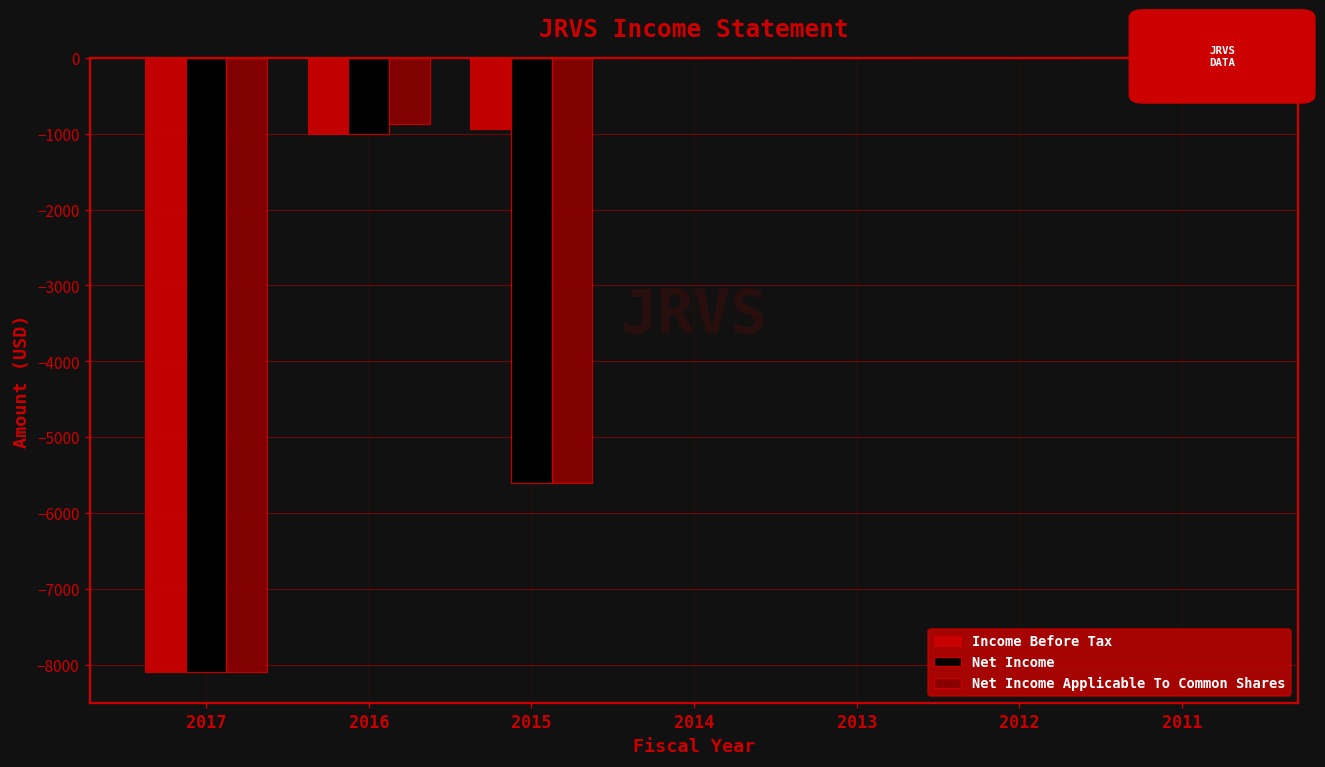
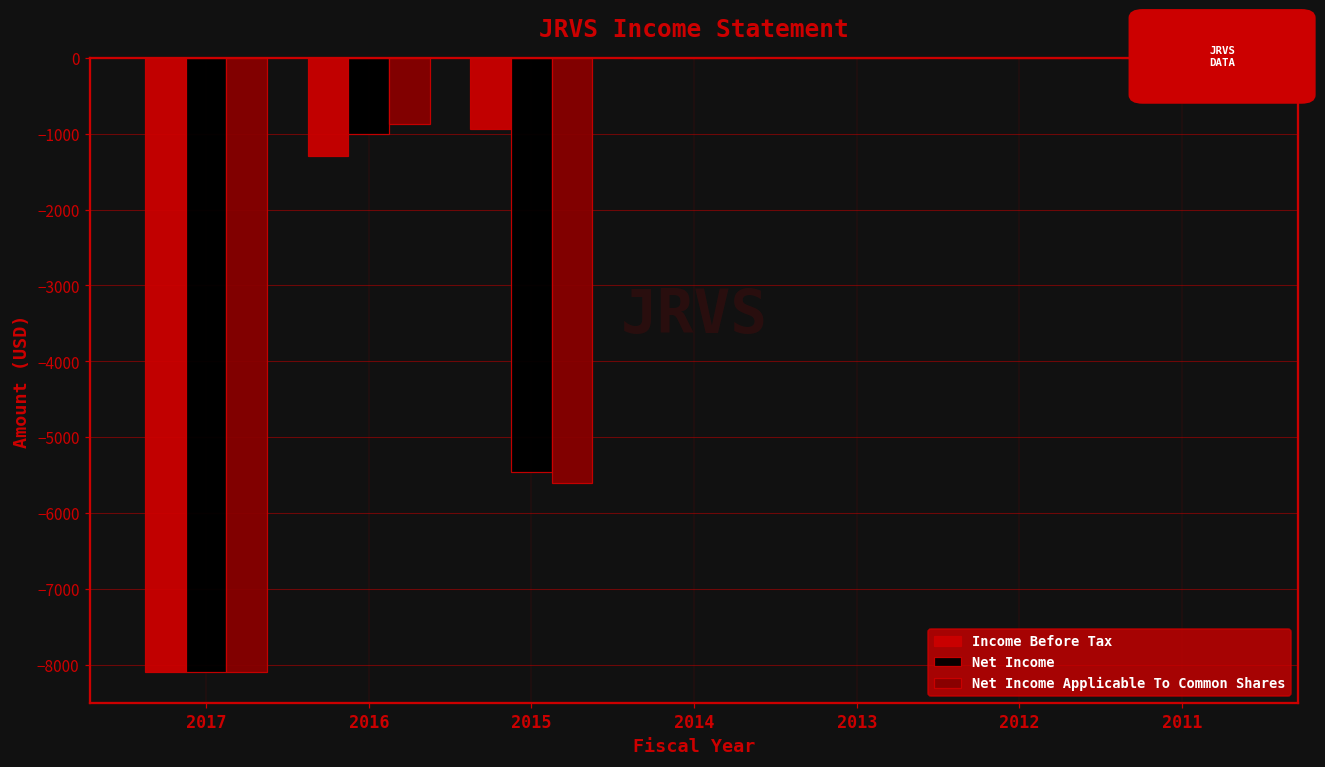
  {
    "Income Before Tax": {
      "2017": -8100,
-     "2016": -1000,
+     "2016": -1300,
      "2015": -900,
      "2014": 0,
      "2013": 0,
      "2012": 0,
      "2011": 0
    },
    "Net Income": {
      "2017": -8100,
      "2016": -1000,
-     "2015": -5600,
+     "2015": -5500,
      "2014": 0,
      "2013": 0,
      "2012": 0,
      "2011": 0
    },
    "Net Income Applicable To Common Shares": {
      "2017": -8100,
      "2016": -900,
      "2015": -5600,
      "2014": 0,
      "2013": 0,
      "2012": 0,
      "2011": 0
    }
  }
